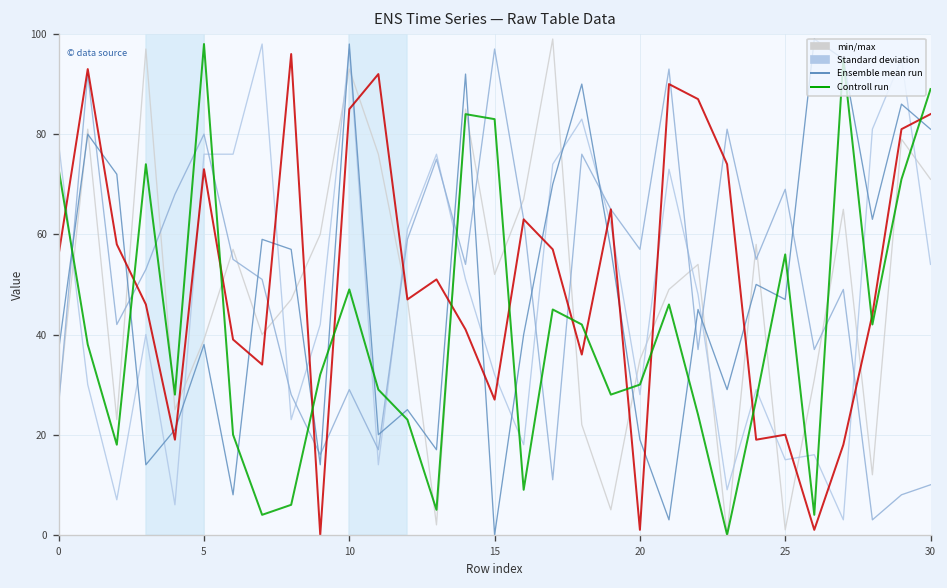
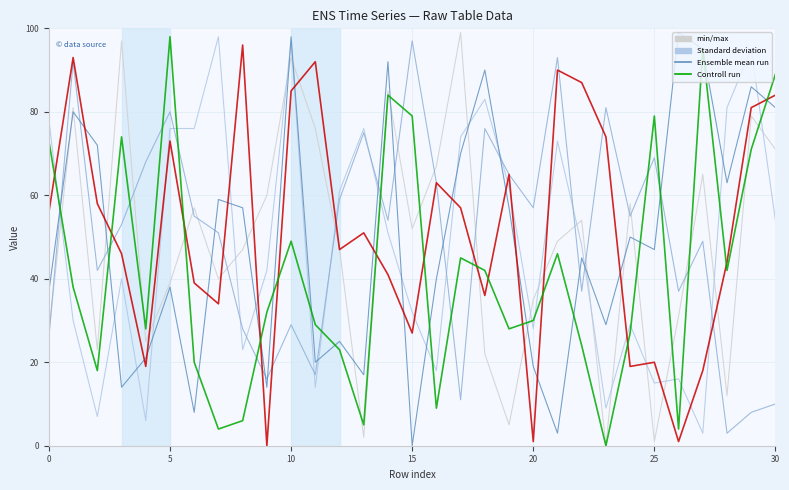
  {
    "Controll run": {
      "0": 73,
      "5": 98,
      "10": 49,
-     "15": 83,
+     "15": 79,
      "20": 30,
-     "25": 56,
+     "25": 79,
      "30": 89
    }
  }
